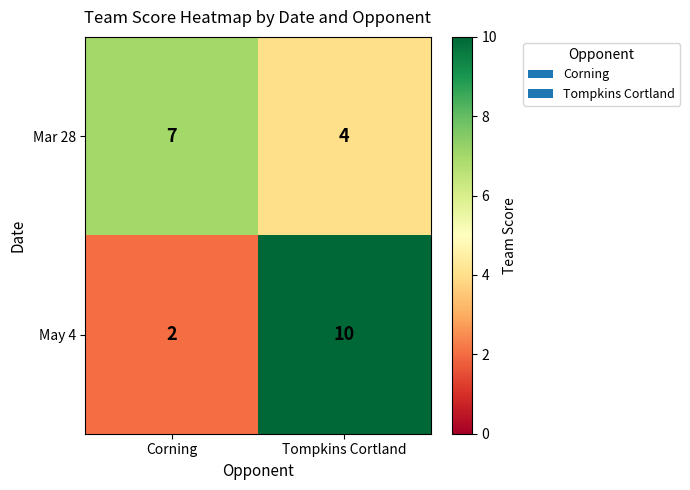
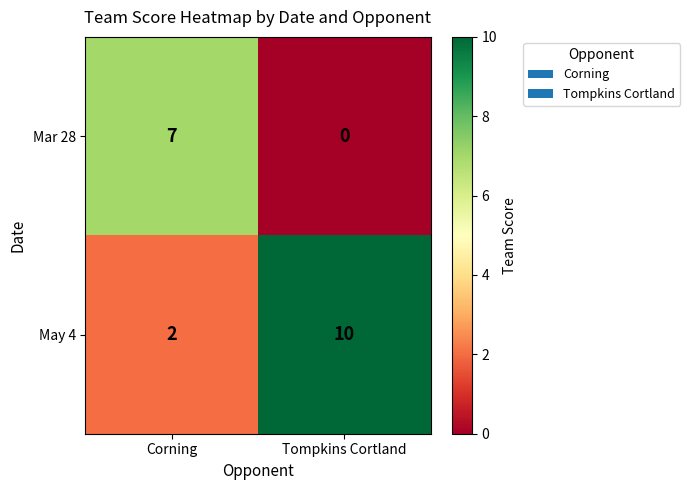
  {
    "Mar 28": {
      "Corning": 7,
-     "Tompkins Cortland": 4
+     "Tompkins Cortland": 0
    },
    "May 4": {
      "Corning": 2,
      "Tompkins Cortland": 10
    }
  }
